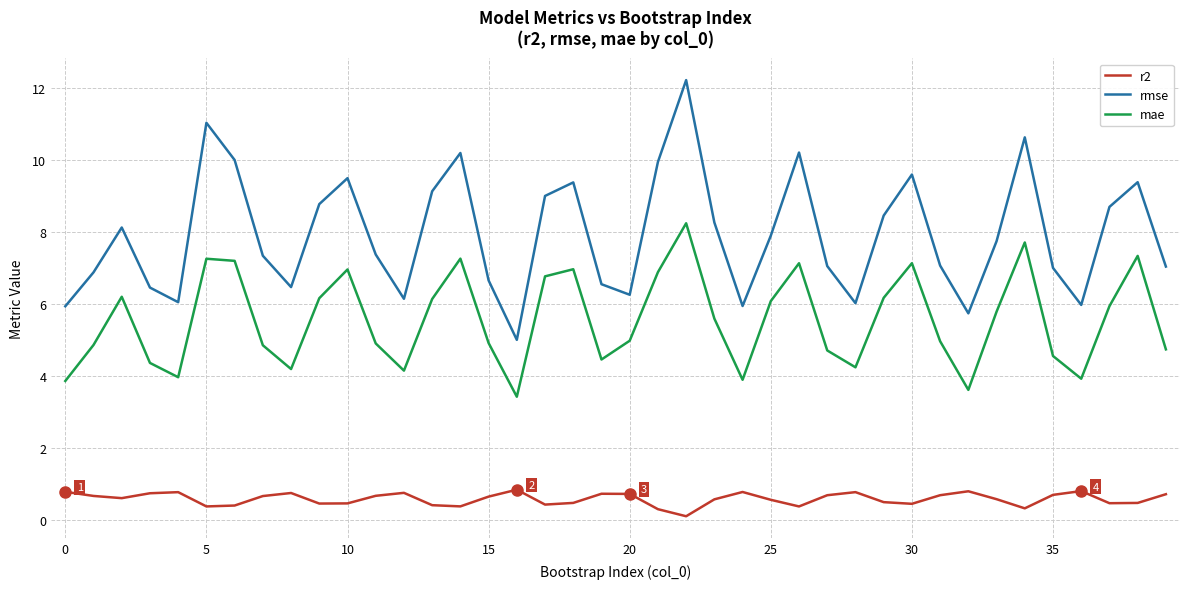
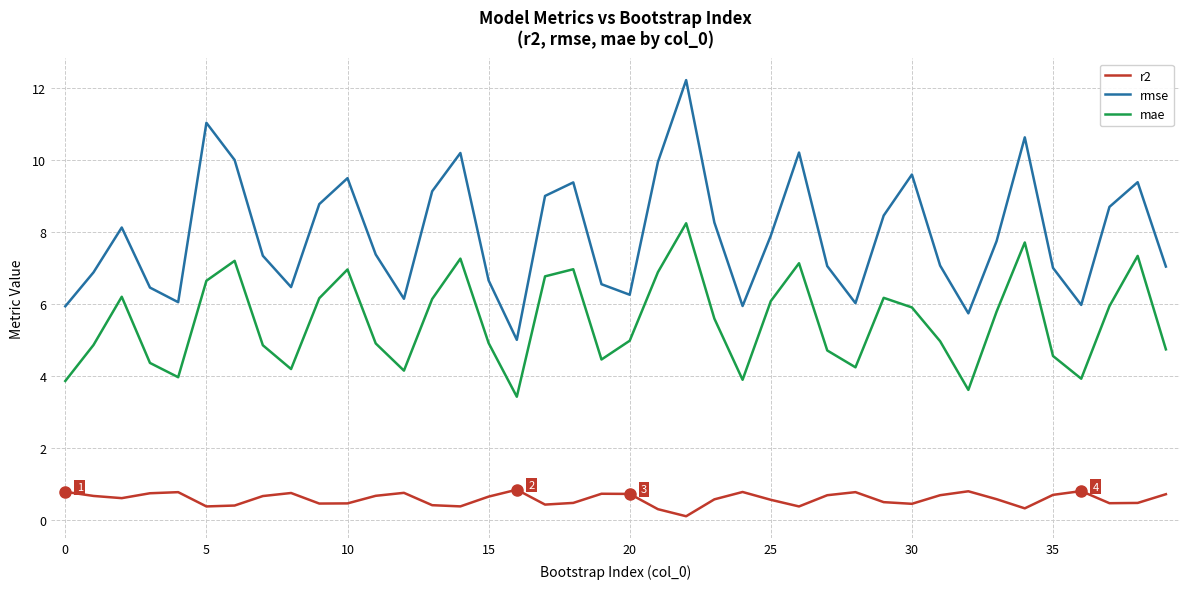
  {
    "rmse": {
      "0": 5.9,
      "5": 11.0,
      "10": 9.5,
      "15": 6.7,
      "20": 6.3,
      "25": 7.9,
      "30": 9.6,
      "35": 7.0
    },
    "mae": {
      "0": 3.9,
-     "5": 7.3,
+     "5": 6.6,
      "10": 7.0,
      "15": 4.9,
      "20": 5.0,
      "25": 6.1,
-     "30": 7.1,
+     "30": 5.9,
      "35": 4.6
    }
  }
